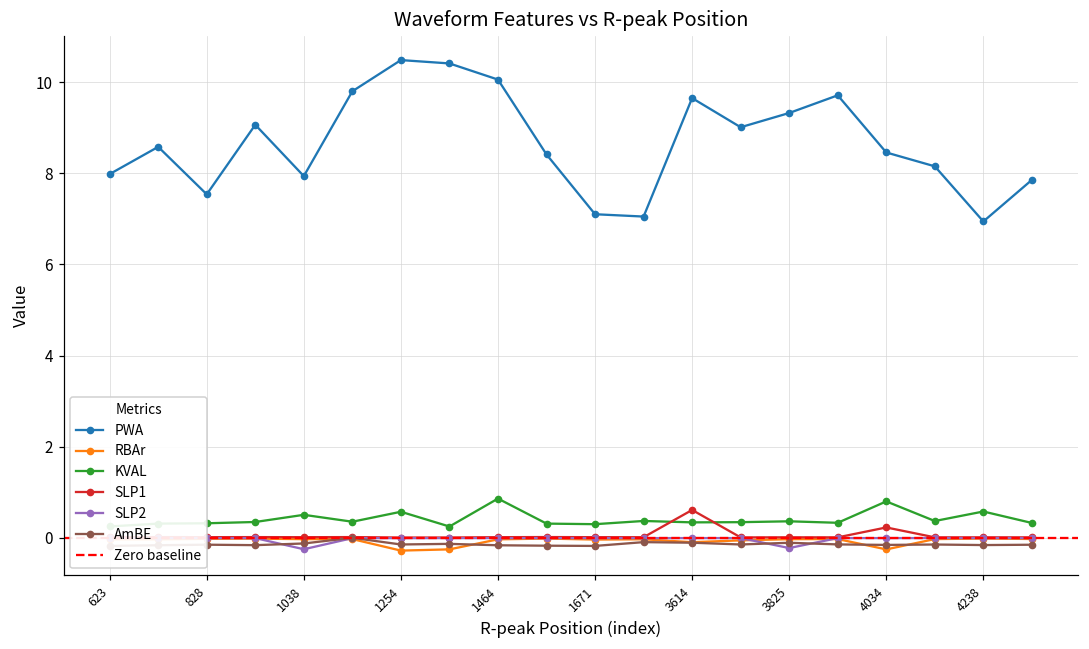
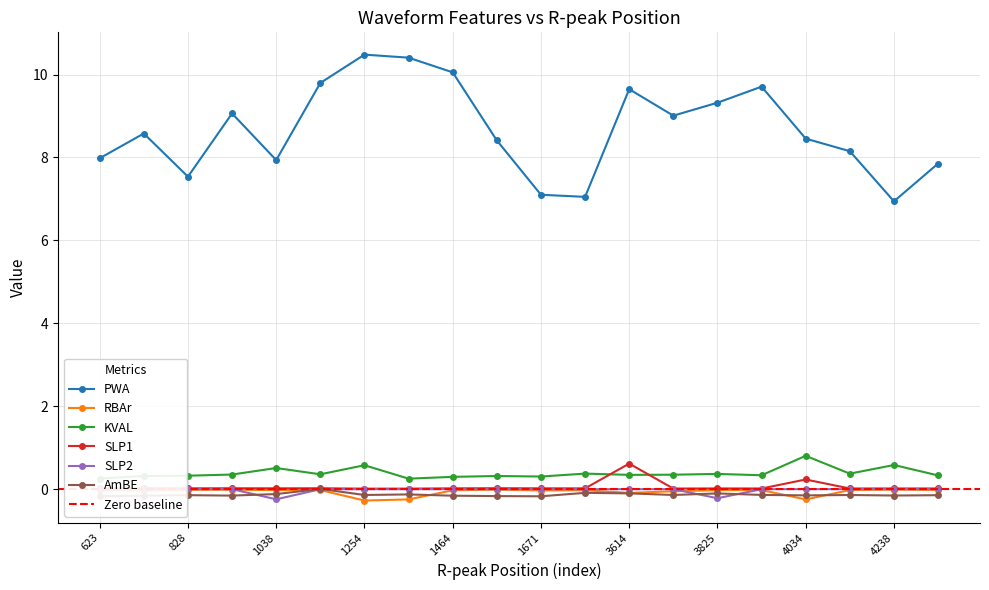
  {
    "PWA": {
      "623": 8.0,
      "828": 7.5,
      "1038": 7.9,
      "1254": 10.5,
      "1464": 10.1,
      "1671": 7.1,
      "3614": 9.6,
      "3825": 9.3,
      "4034": 8.5,
      "4238": 6.9
    },
    "RBAr": {
      "1254": -0.3,
      "4034": -0.3
    },
    "KVAL": {
      "828": 0.3,
      "1038": 0.5,
      "1254": 0.6,
-     "1464": 0.9,
+     "1464": 0.3,
      "1671": 0.3,
      "3614": 0.3,
      "3825": 0.4,
      "4034": 0.8,
      "4238": 0.6
    },
    "SLP1": {
      "3614": 0.6,
      "4034": 0.2
    },
    "SLP2": {
      "1038": -0.2,
      "3614": 0.0,
      "3825": -0.2,
      "4034": 0.0
    },
    "AmBE": {
      "828": -0.1,
      "1038": -0.1,
      "1254": -0.1,
      "1464": -0.2,
      "1671": -0.2,
      "3825": -0.1,
      "4034": -0.2,
      "4238": -0.2
    }
  }
